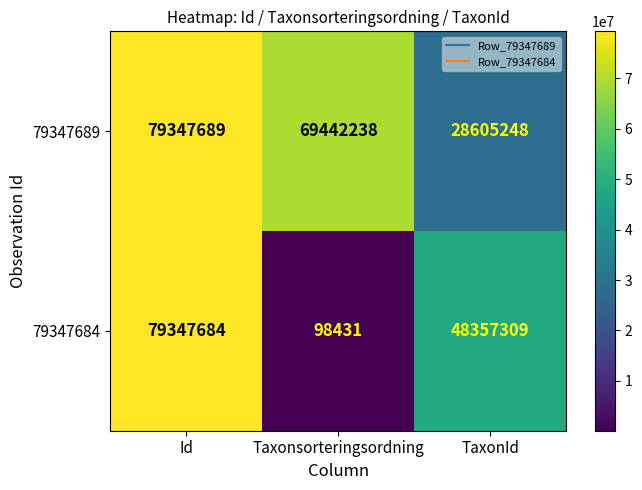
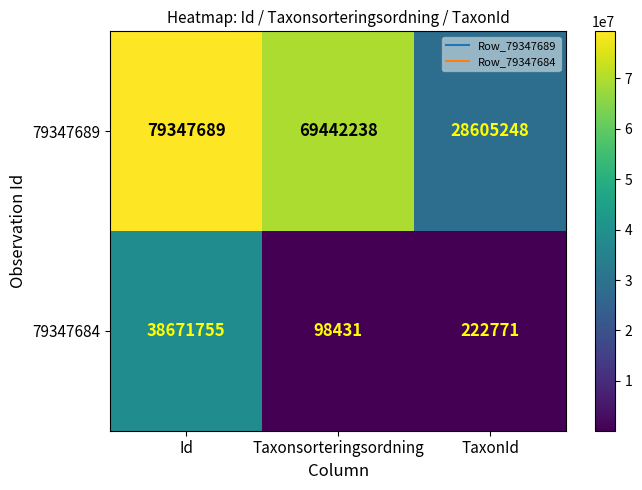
  {
    "79347689": {
      "Id": 79347689,
      "Taxonsorteringsordning": 69442238,
      "TaxonId": 28605248
    },
    "79347684": {
-     "Id": 79347684,
+     "Id": 38671755,
      "Taxonsorteringsordning": 98431,
-     "TaxonId": 48357309
+     "TaxonId": 222771
    }
  }
